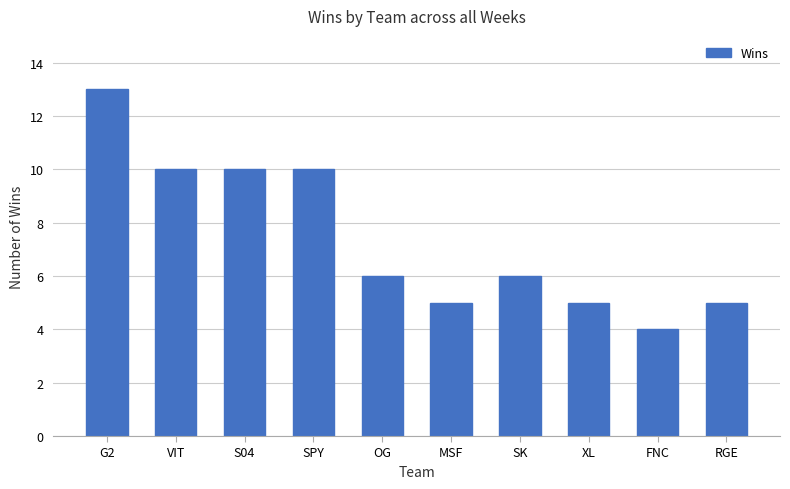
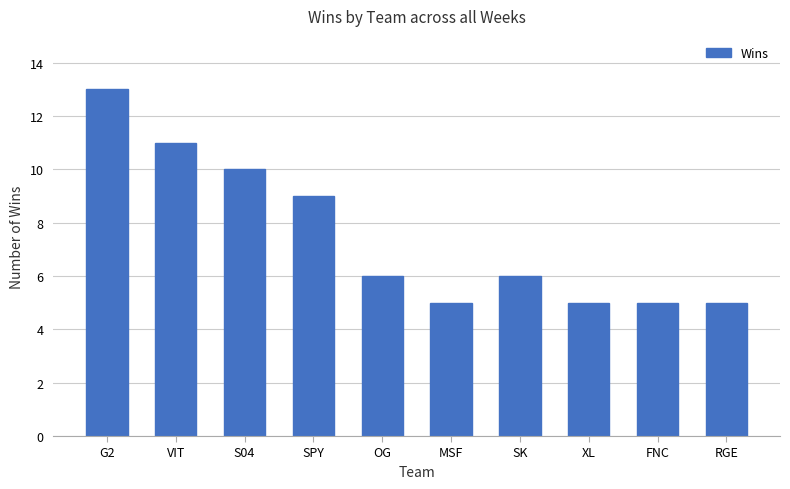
  {
    "G2": 13,
-   "VIT": 10,
+   "VIT": 11,
    "S04": 10,
-   "SPY": 10,
+   "SPY": 9,
    "OG": 6,
    "MSF": 5,
    "SK": 6,
    "XL": 5,
-   "FNC": 4,
+   "FNC": 5,
    "RGE": 5
  }
